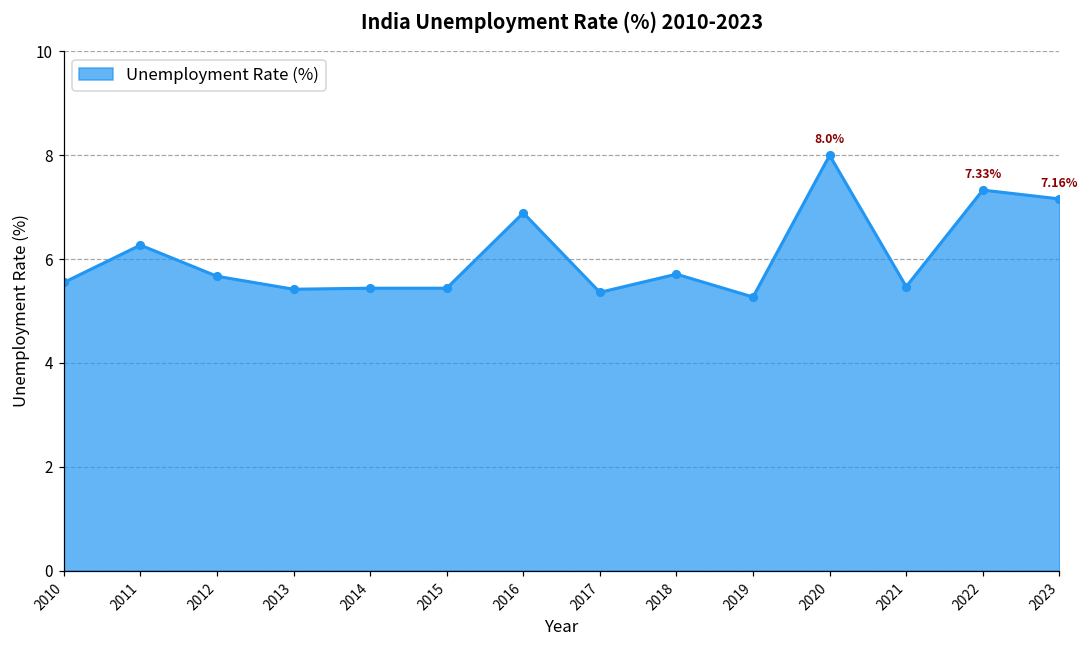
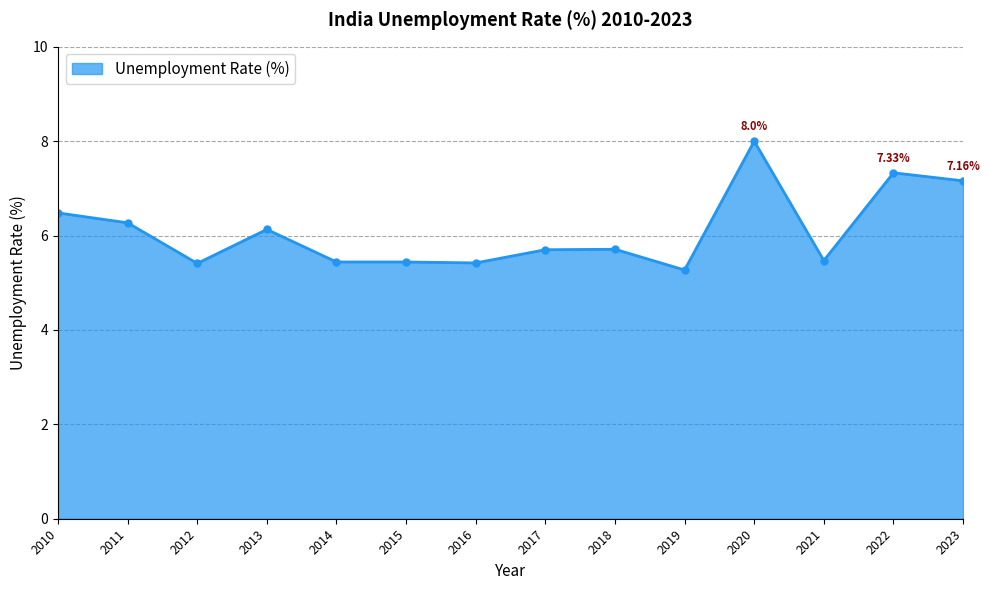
  {
-   "2010": 5.6,
+   "2010": 6.5,
    "2011": 6.3,
-   "2012": 5.7,
-   "2013": 5.4,
+   "2012": 5.4,
+   "2013": 6.1,
    "2014": 5.4,
    "2015": 5.4,
-   "2016": 6.9,
-   "2017": 5.4,
+   "2016": 5.4,
+   "2017": 5.7,
    "2018": 5.7,
    "2019": 5.3,
    "2021": 5.5
  }
